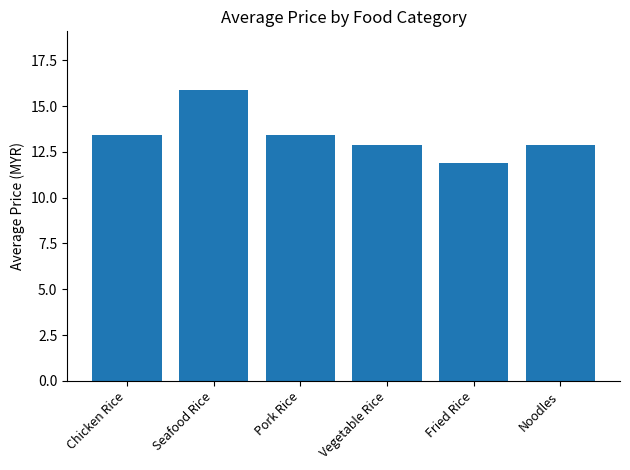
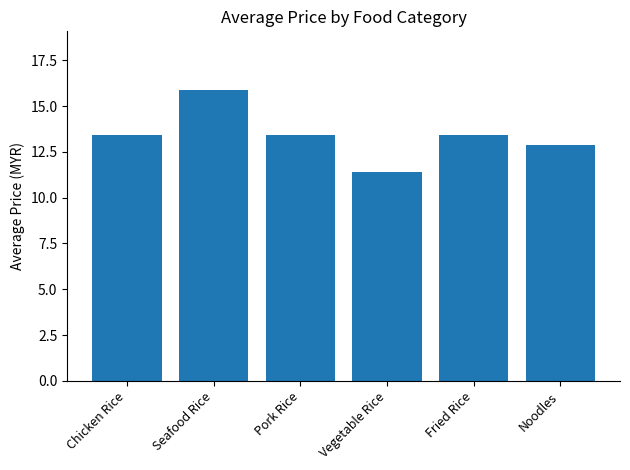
  {
    "Chicken Rice": 13.4,
    "Seafood Rice": 15.9,
    "Pork Rice": 13.4,
-   "Vegetable Rice": 12.9,
-   "Fried Rice": 11.9,
+   "Vegetable Rice": 11.4,
+   "Fried Rice": 13.4,
    "Noodles": 12.9
  }
